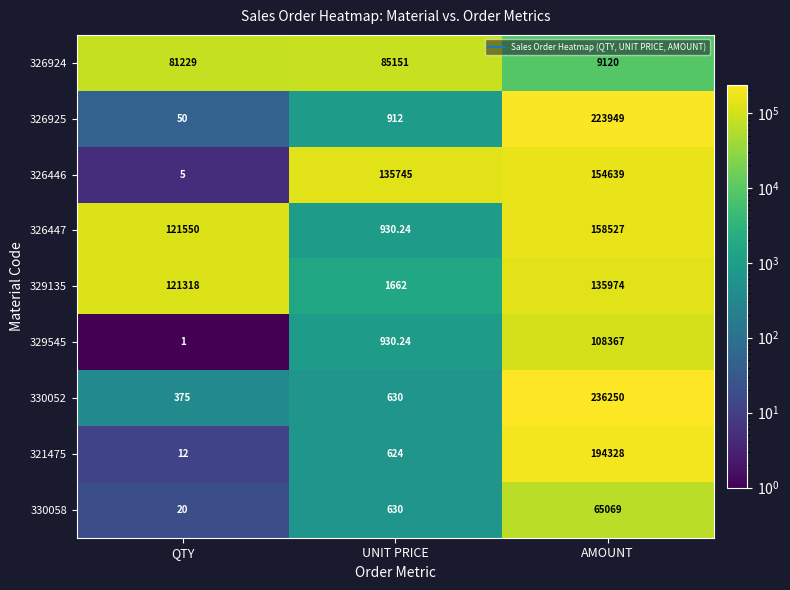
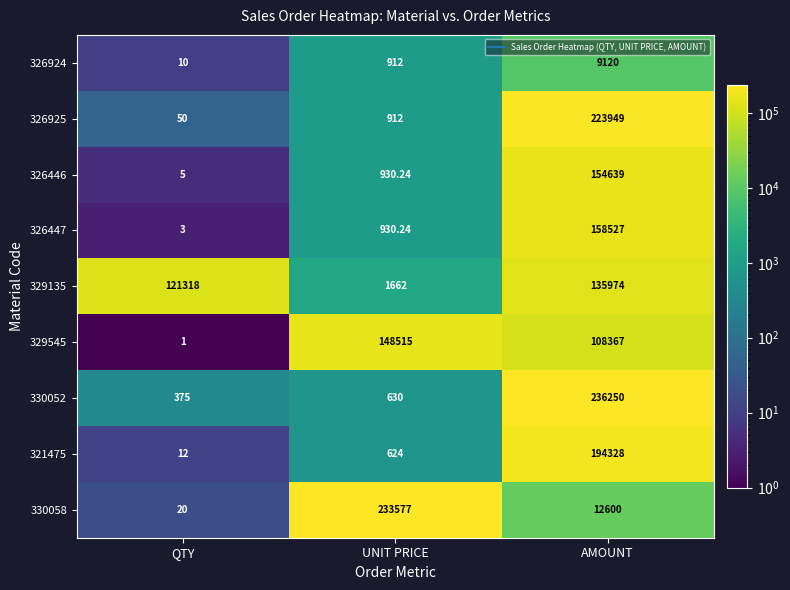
  {
    "326924": {
-     "QTY": 81229,
-     "UNIT PRICE": 85151,
+     "QTY": 10,
+     "UNIT PRICE": 912,
      "AMOUNT": 9120
    },
    "326925": {
      "QTY": 50,
      "UNIT PRICE": 912,
      "AMOUNT": 223949
    },
    "326446": {
      "QTY": 5,
-     "UNIT PRICE": 135745,
+     "UNIT PRICE": 930.24,
      "AMOUNT": 154639
    },
    "326447": {
-     "QTY": 121550,
+     "QTY": 3,
      "UNIT PRICE": 930.24,
      "AMOUNT": 158527
    },
    "329135": {
      "QTY": 121318,
      "UNIT PRICE": 1662,
      "AMOUNT": 135974
    },
    "329545": {
      "QTY": 1,
-     "UNIT PRICE": 930.24,
+     "UNIT PRICE": 148515,
      "AMOUNT": 108367
    },
    "330052": {
      "QTY": 375,
      "UNIT PRICE": 630,
      "AMOUNT": 236250
    },
    "321475": {
      "QTY": 12,
      "UNIT PRICE": 624,
      "AMOUNT": 194328
    },
    "330058": {
      "QTY": 20,
-     "UNIT PRICE": 630,
-     "AMOUNT": 65069
+     "UNIT PRICE": 233577,
+     "AMOUNT": 12600
    }
  }
